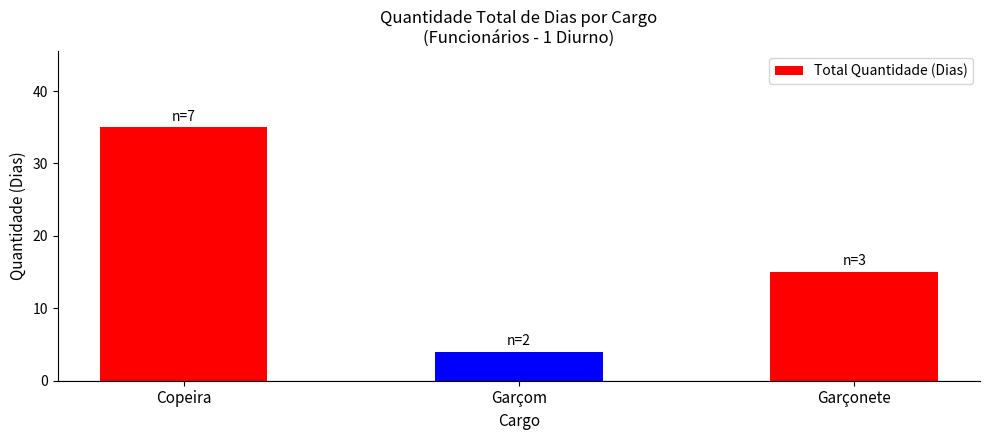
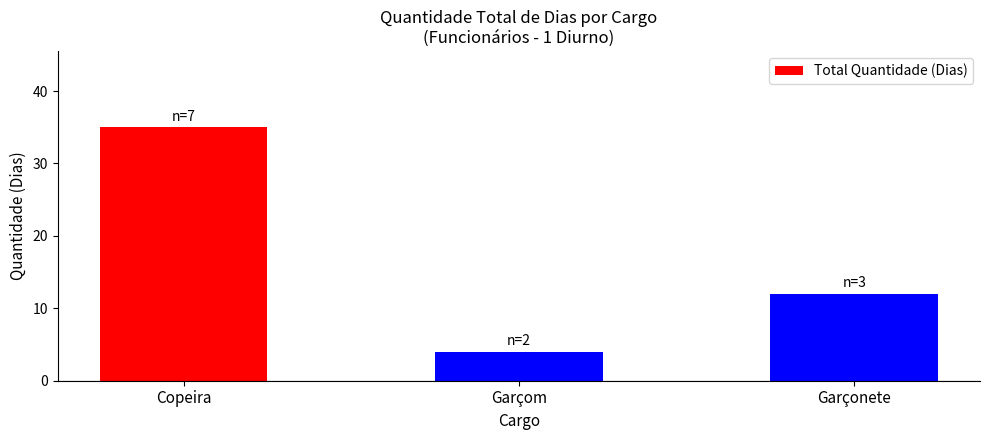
  {
-   "Garçonete": 15
+   "Garçonete": 12
  }
